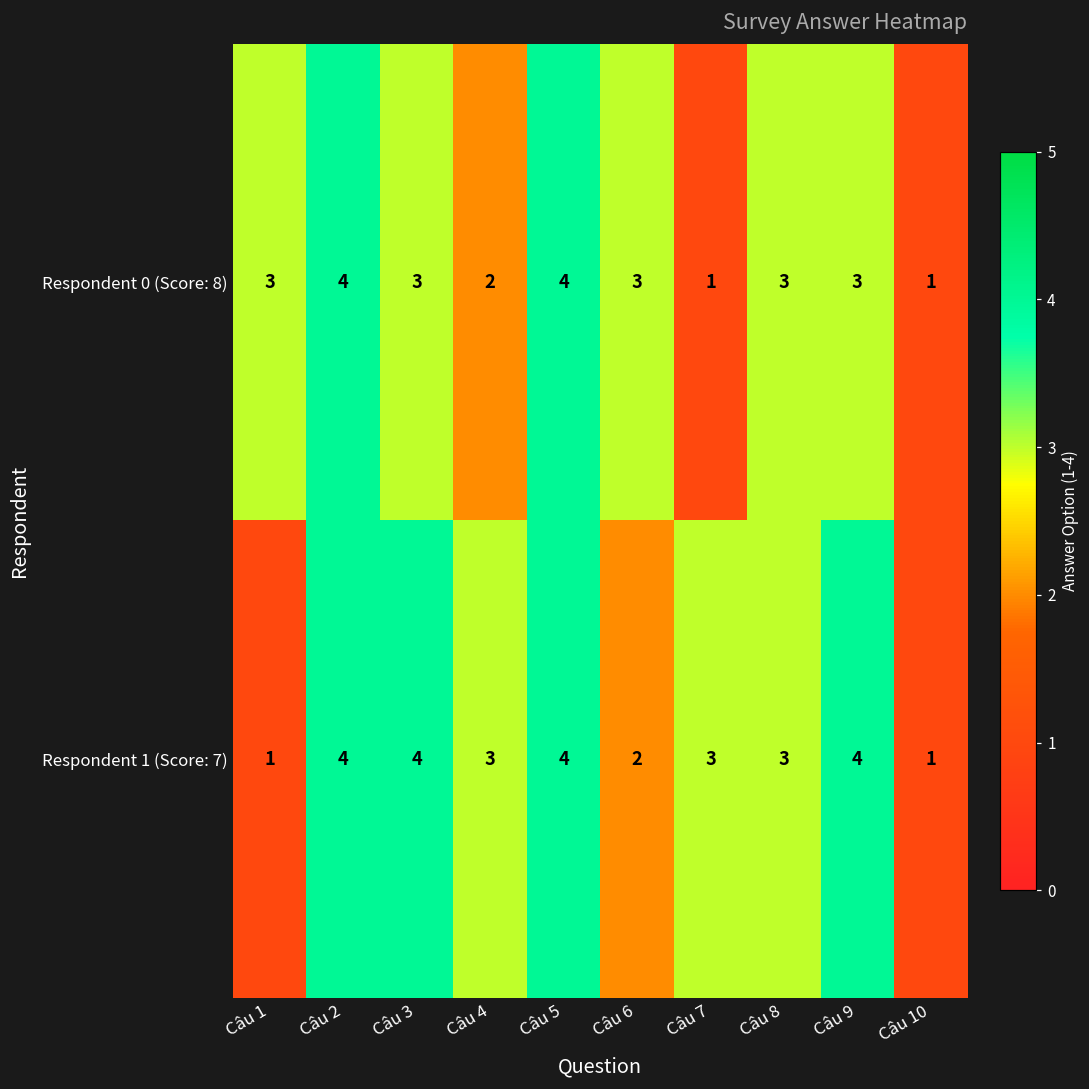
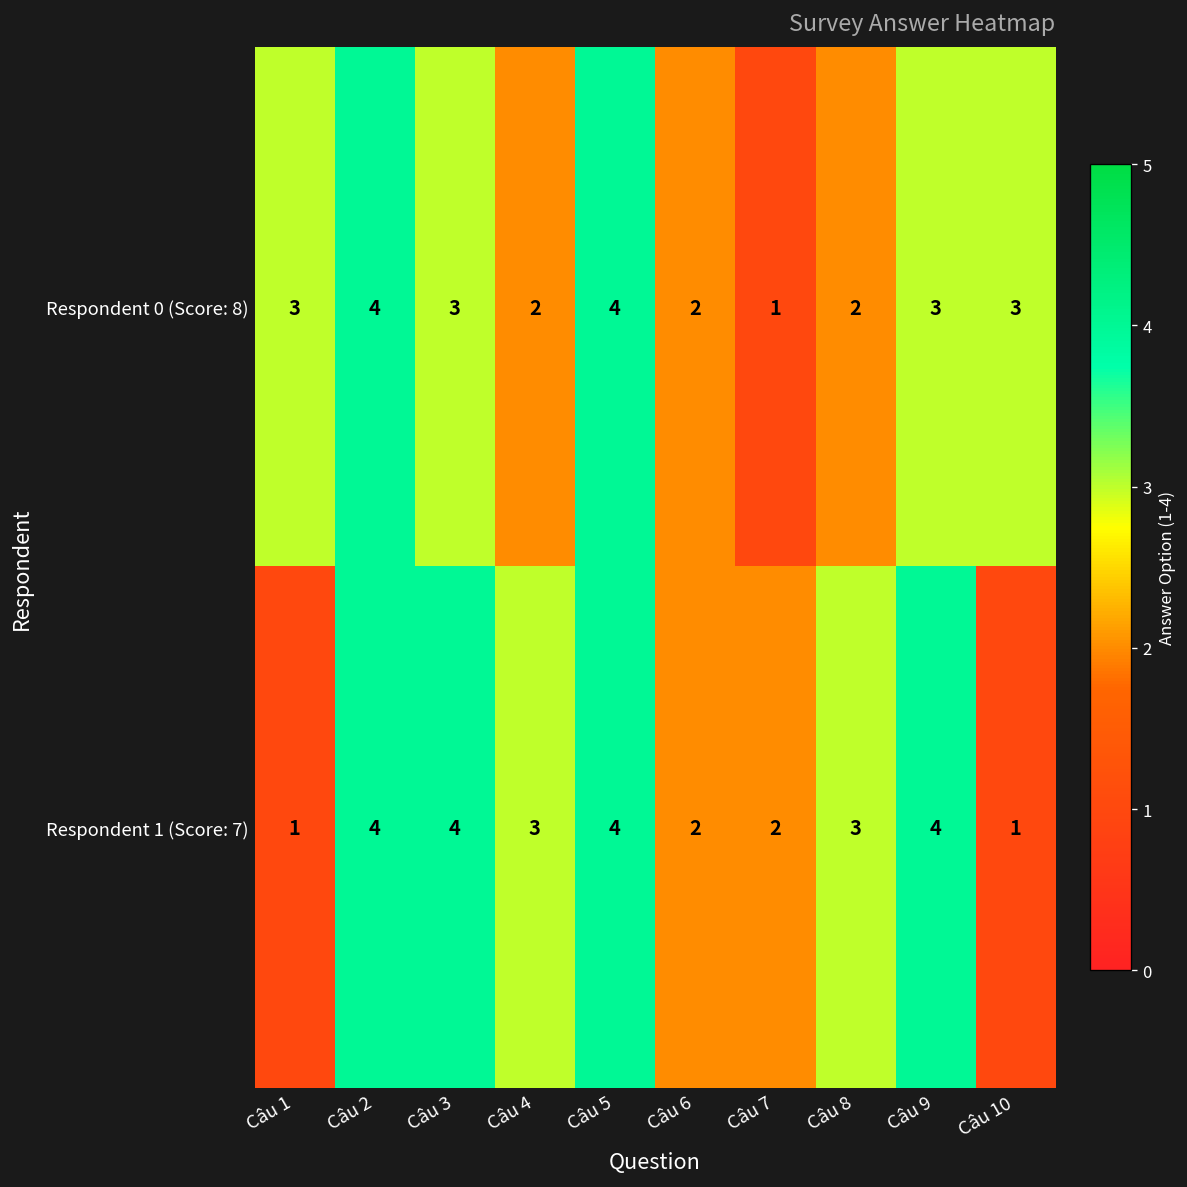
  {
    "Respondent 0 (Score: 8)": {
      "Câu 1": 3,
      "Câu 2": 4,
      "Câu 3": 3,
      "Câu 4": 2,
      "Câu 5": 4,
-     "Câu 6": 3,
+     "Câu 6": 2,
      "Câu 7": 1,
-     "Câu 8": 3,
+     "Câu 8": 2,
      "Câu 9": 3,
-     "Câu 10": 1
+     "Câu 10": 3
    },
    "Respondent 1 (Score: 7)": {
      "Câu 1": 1,
      "Câu 2": 4,
      "Câu 3": 4,
      "Câu 4": 3,
      "Câu 5": 4,
      "Câu 6": 2,
-     "Câu 7": 3,
+     "Câu 7": 2,
      "Câu 8": 3,
      "Câu 9": 4,
      "Câu 10": 1
    }
  }
